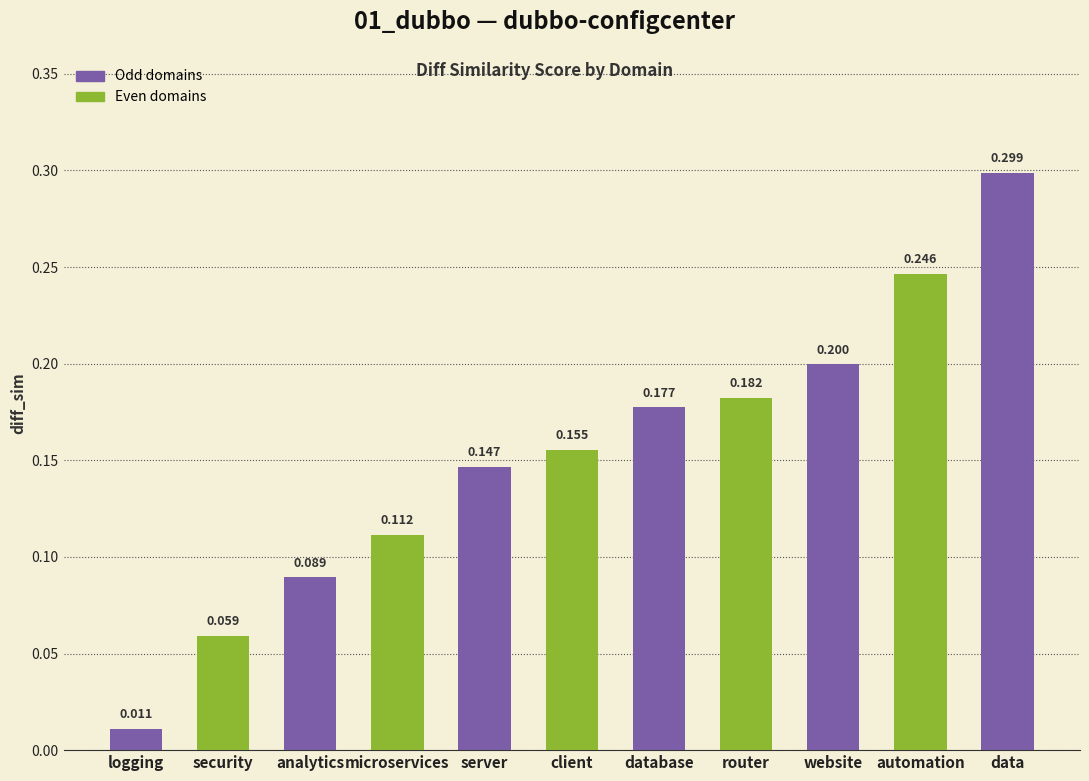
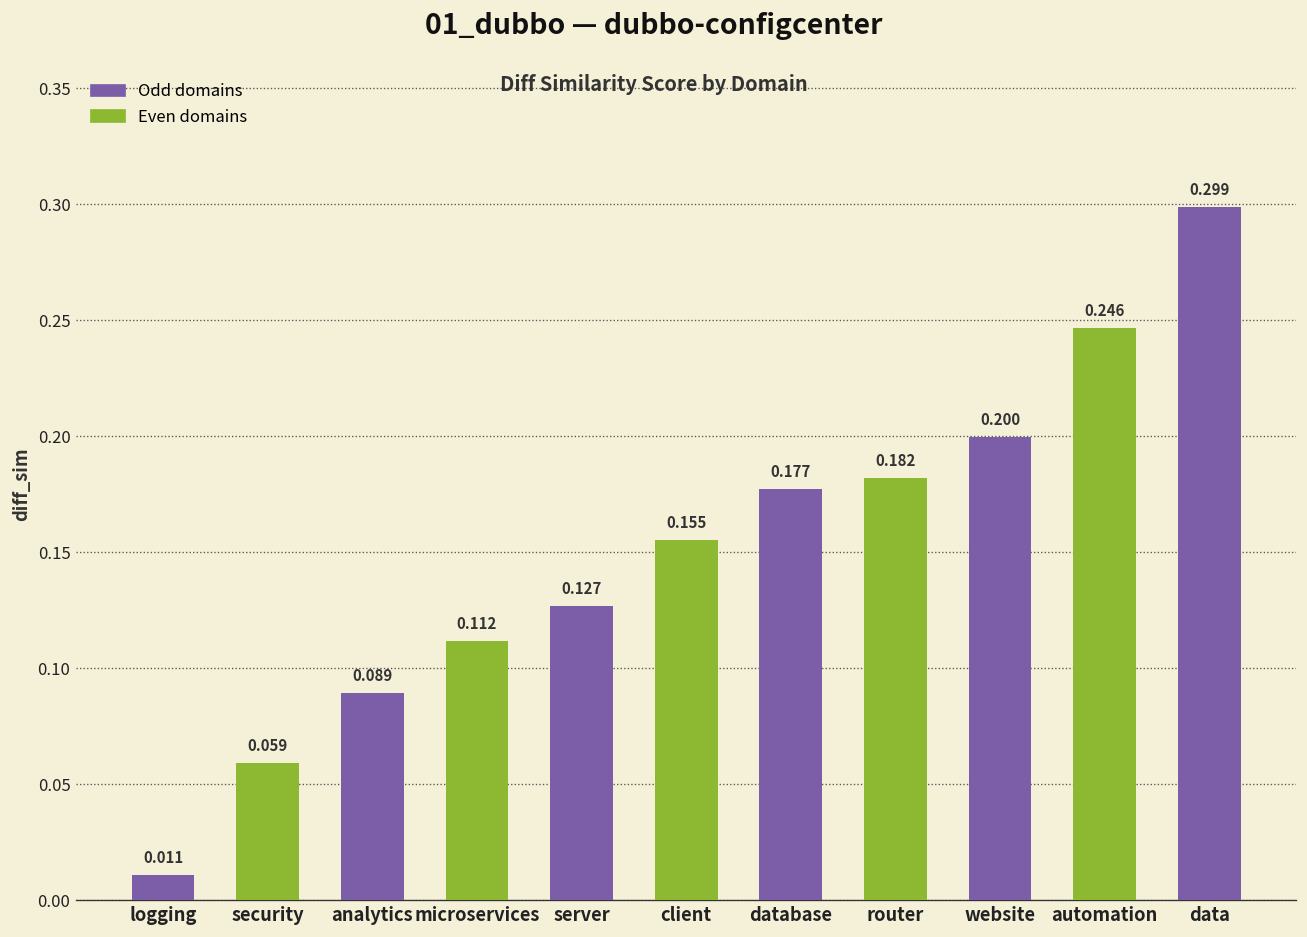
  {
    "logging": 0.011,
    "security": 0.059,
    "analytics": 0.089,
    "microservices": 0.112,
-   "server": 0.147,
+   "server": 0.127,
    "client": 0.155,
    "database": 0.177,
    "router": 0.182,
    "website": 0.200,
    "automation": 0.246,
    "data": 0.299
  }
